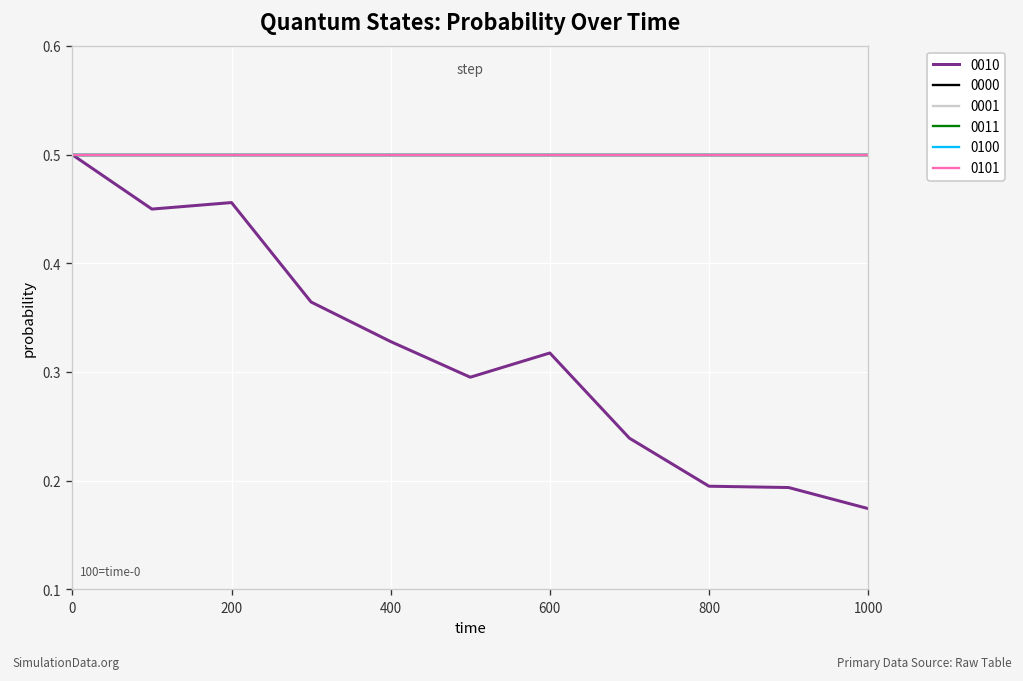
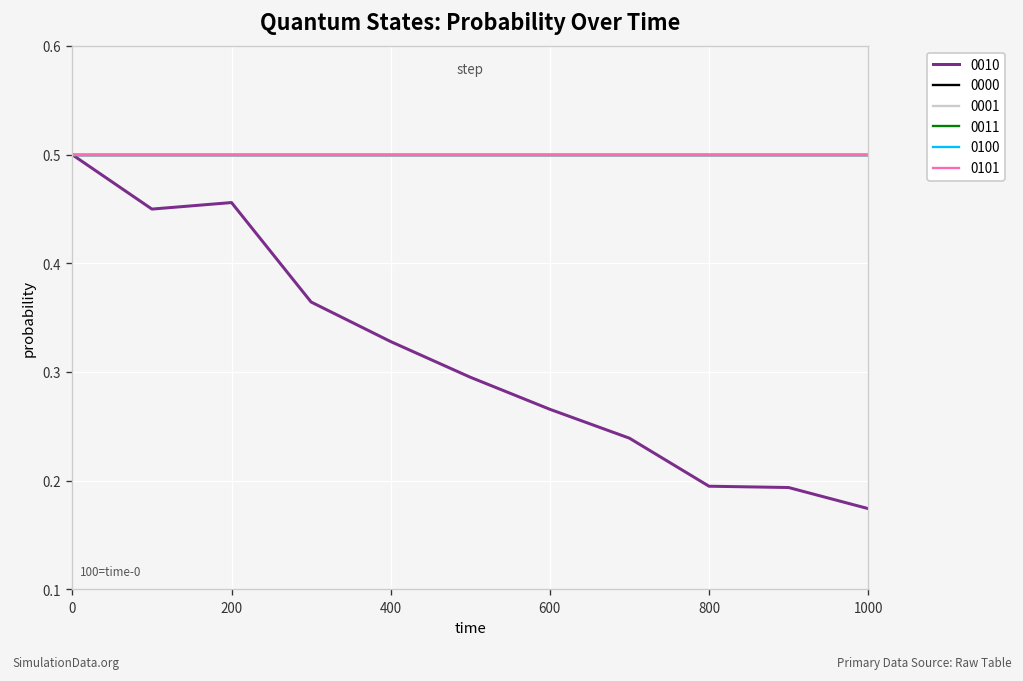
  {
    "0010": {
      "200": 0.46,
      "400": 0.33,
-     "600": 0.32,
+     "600": 0.27,
      "800": 0.20,
      "1000": 0.17
    },
    "0101": {
      "200": 0.50,
      "400": 0.50,
      "600": 0.50,
      "800": 0.50,
      "1000": 0.50
    }
  }
